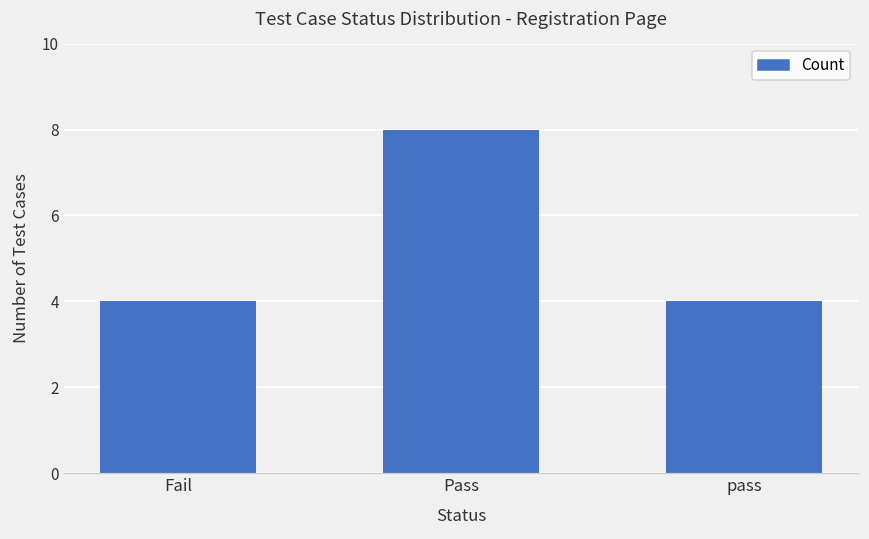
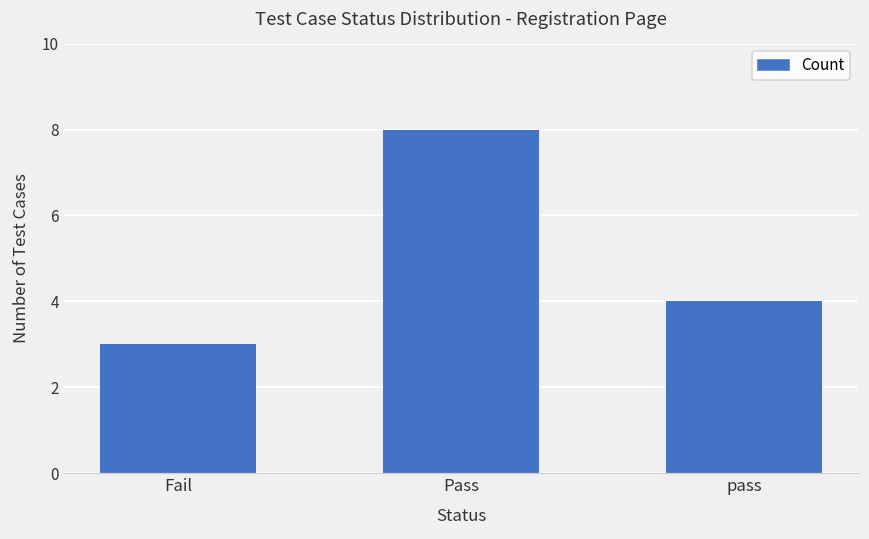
  {
-   "Fail": 4,
+   "Fail": 3,
    "Pass": 8,
    "pass": 4
  }
